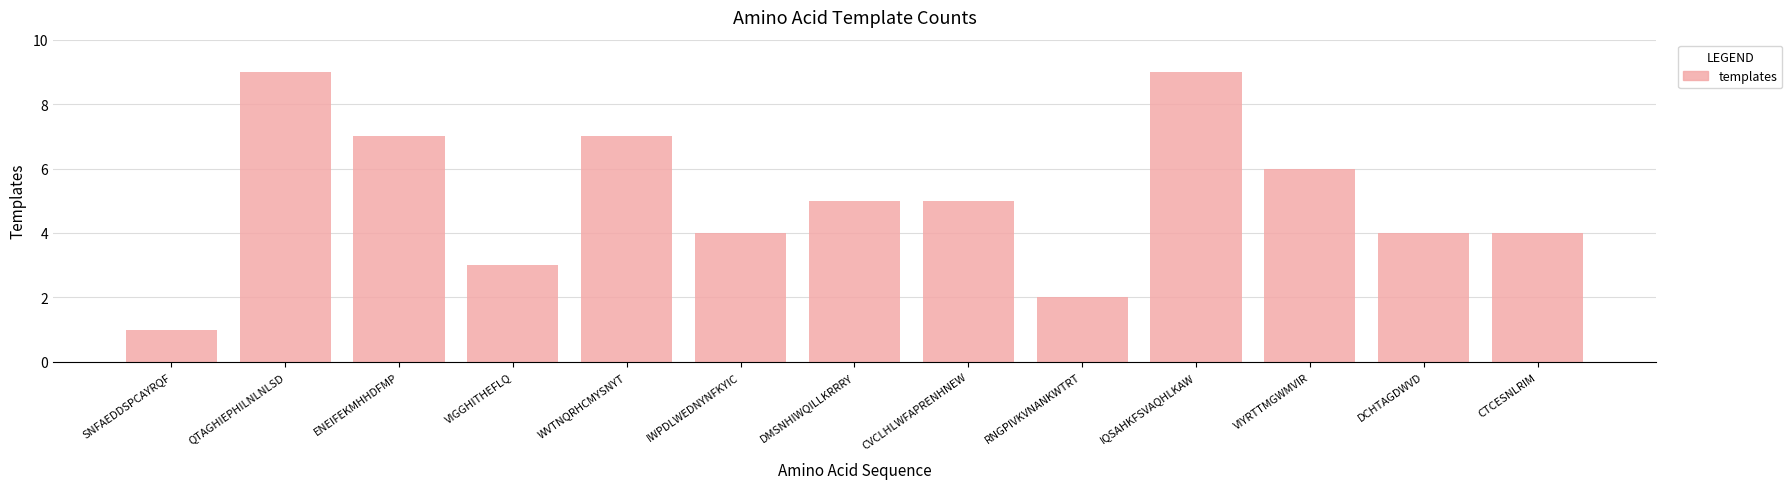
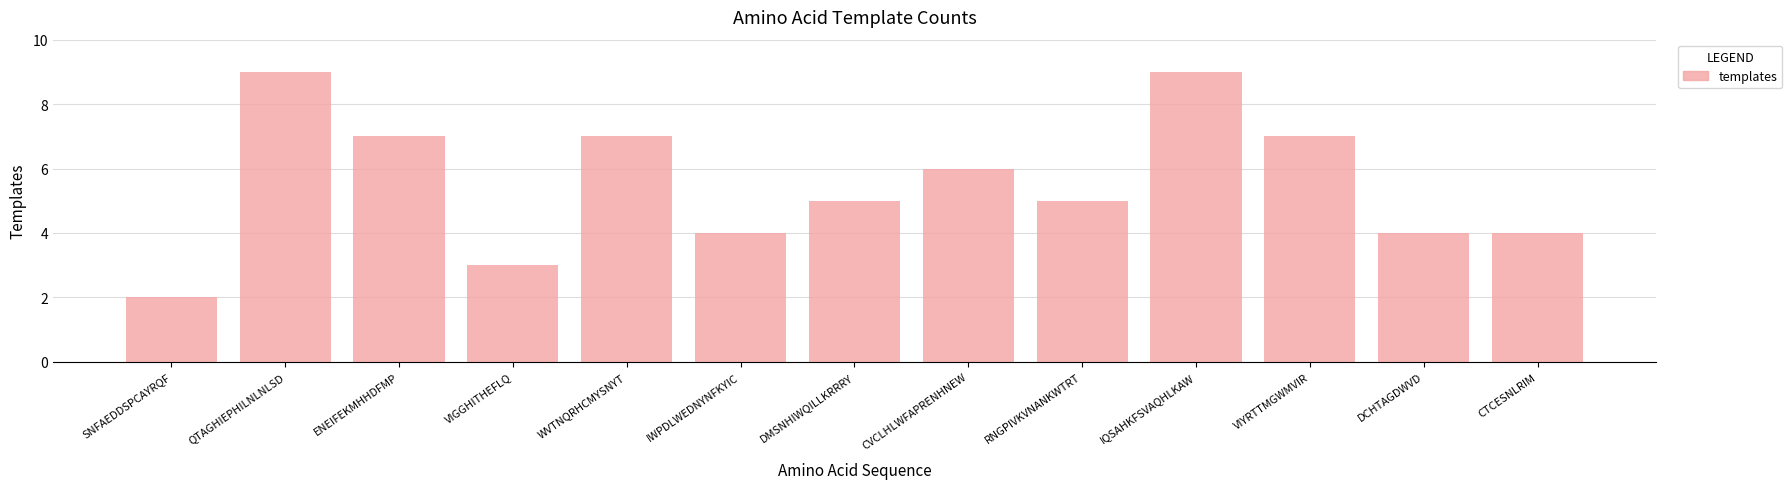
  {
-   "SNFAEDDSPCAYRQF": 1,
+   "SNFAEDDSPCAYRQF": 2,
    "QTAGHIEPHILNLNLSD": 9,
    "ENEIFEKMHHDFMP": 7,
    "VIGGHITHEFLQ": 3,
    "WVTNQRHCMYSNYT": 7,
    "IWPDLWEDNYNFKYIC": 4,
    "DMSNHIWQILLKRRRY": 5,
-   "CVCLHLWFAPRENHNEW": 5,
-   "RNGPIVKVNANKWTRT": 2,
+   "CVCLHLWFAPRENHNEW": 6,
+   "RNGPIVKVNANKWTRT": 5,
    "IQSAHKFSVAQHLKAW": 9,
-   "VIYRTTMGWMVIR": 6,
+   "VIYRTTMGWMVIR": 7,
    "DCHTAGDWVD": 4,
    "CTCESNLRIM": 4
  }
